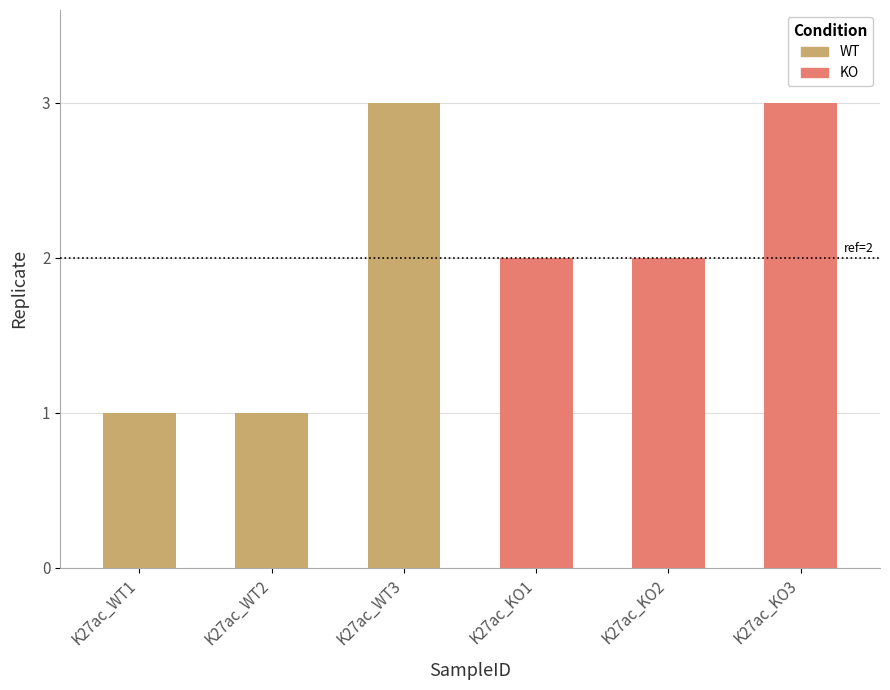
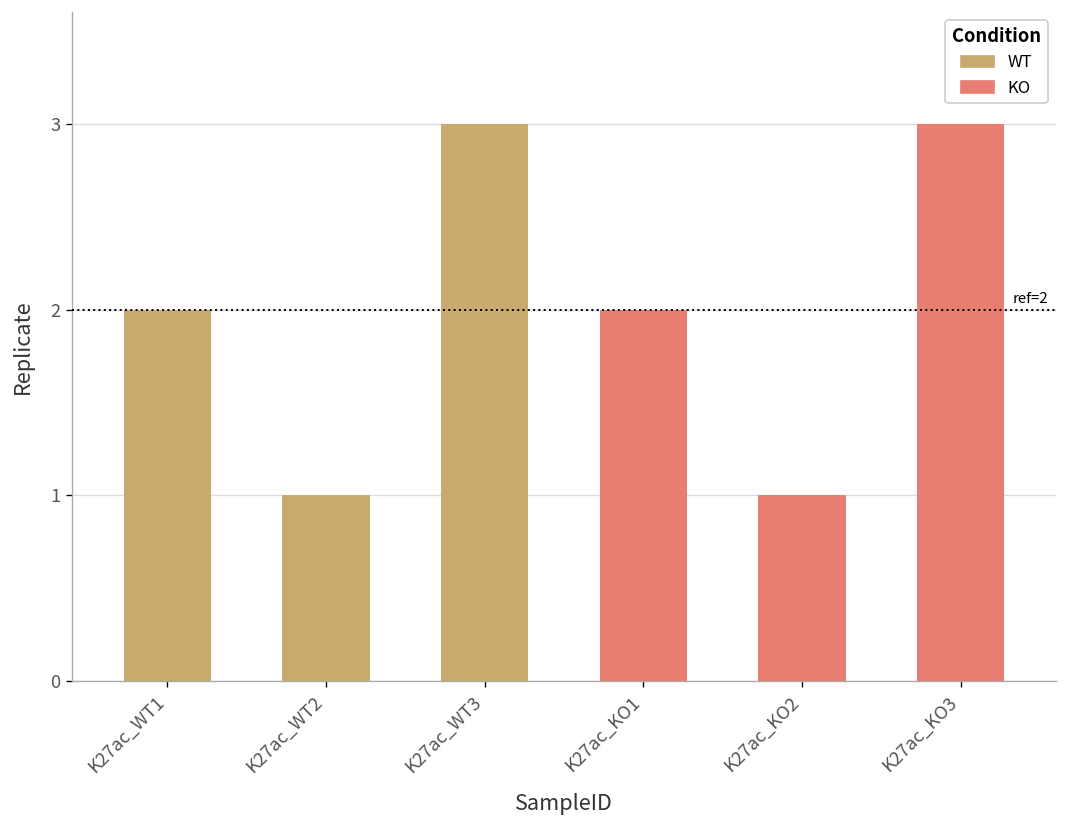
  {
-   "K27ac_WT1": 1,
+   "K27ac_WT1": 2,
    "K27ac_WT2": 1,
    "K27ac_WT3": 3,
    "K27ac_KO1": 2,
-   "K27ac_KO2": 2,
+   "K27ac_KO2": 1,
    "K27ac_KO3": 3
  }
